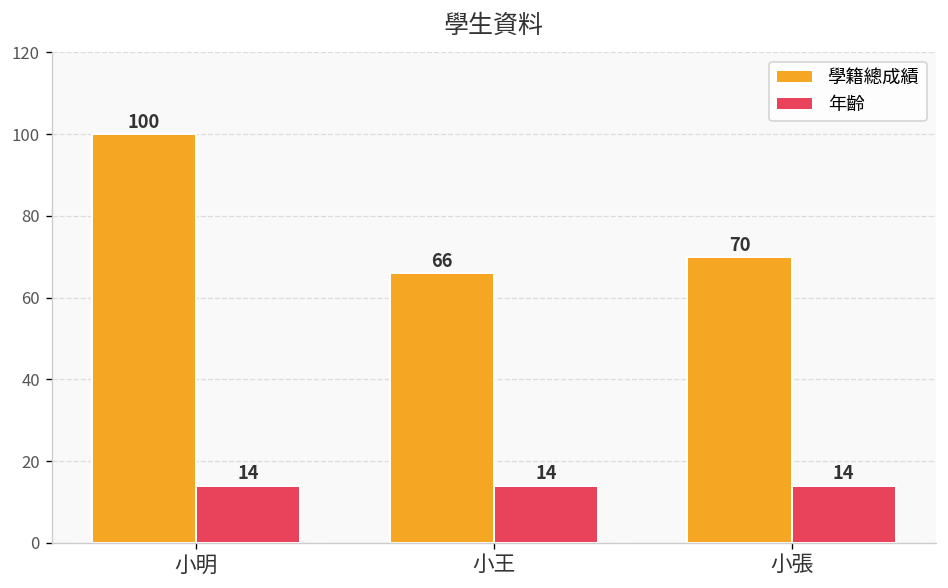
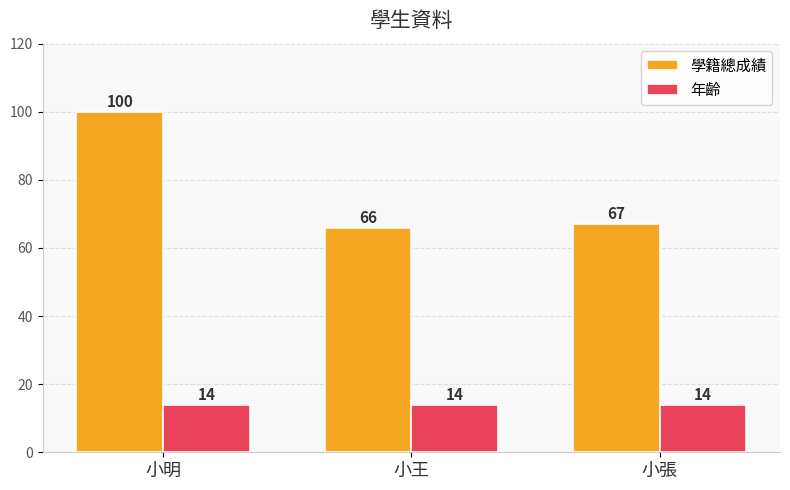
  {
    "學籍總成績": {
      "小明": 100,
      "小王": 66,
-     "小張": 70
+     "小張": 67
    },
    "年齡": {
      "小明": 14,
      "小王": 14,
      "小張": 14
    }
  }
